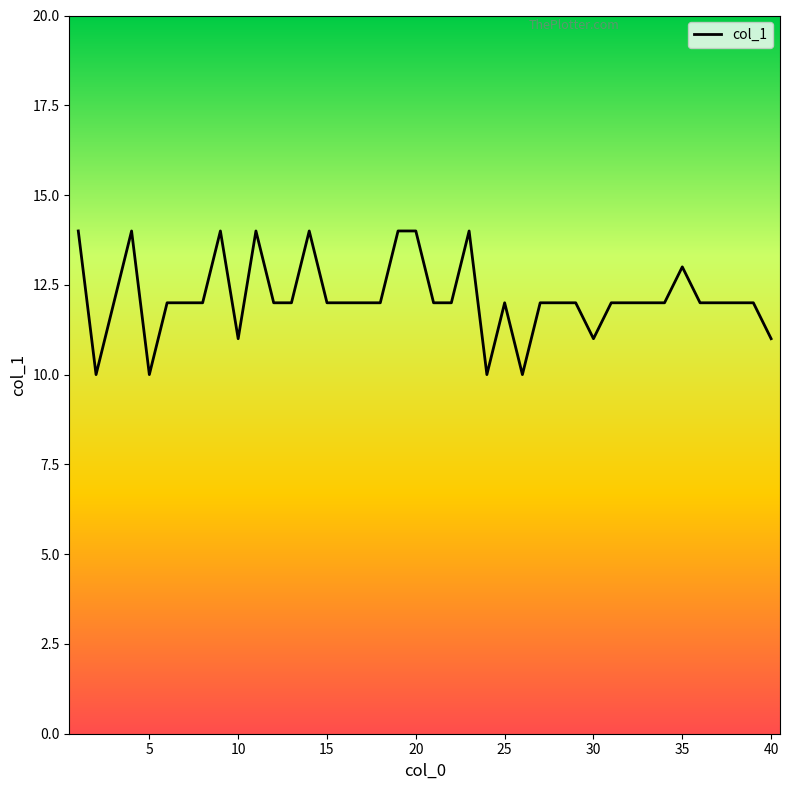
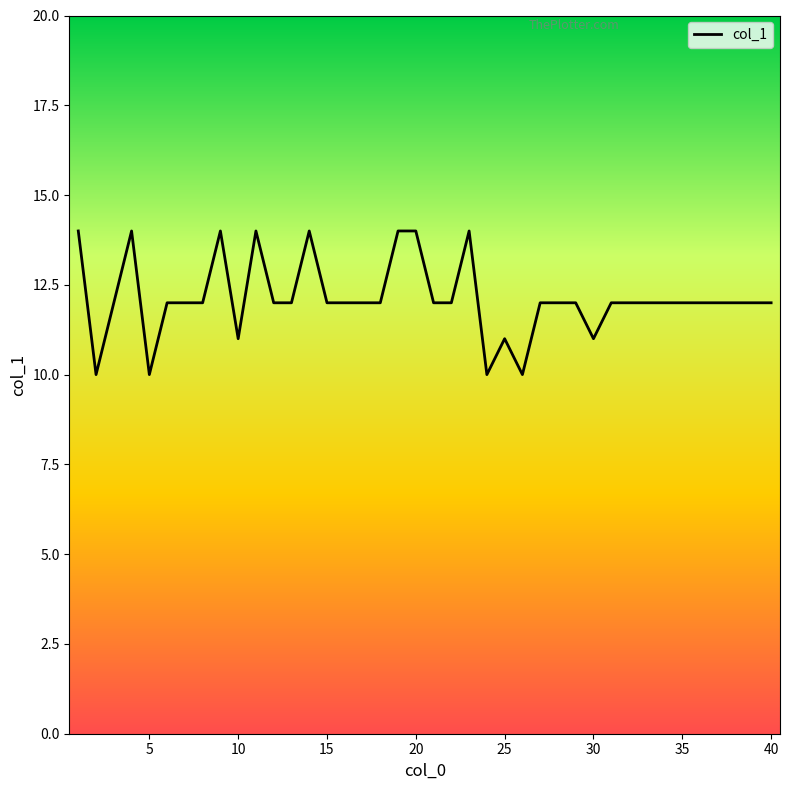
  {
    "5": 10,
    "10": 11,
    "15": 12,
    "20": 14,
-   "25": 12,
+   "25": 11,
    "30": 11,
-   "35": 13,
-   "40": 11
+   "35": 12,
+   "40": 12
  }
